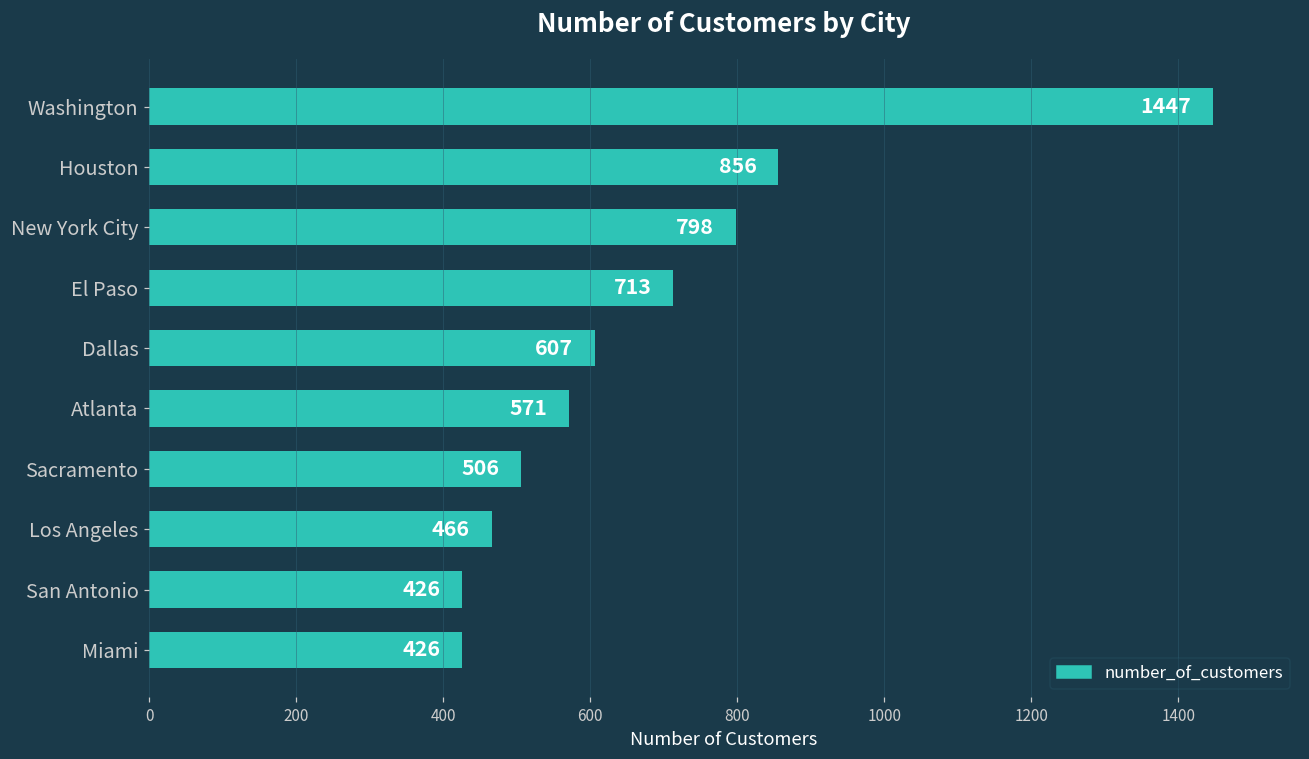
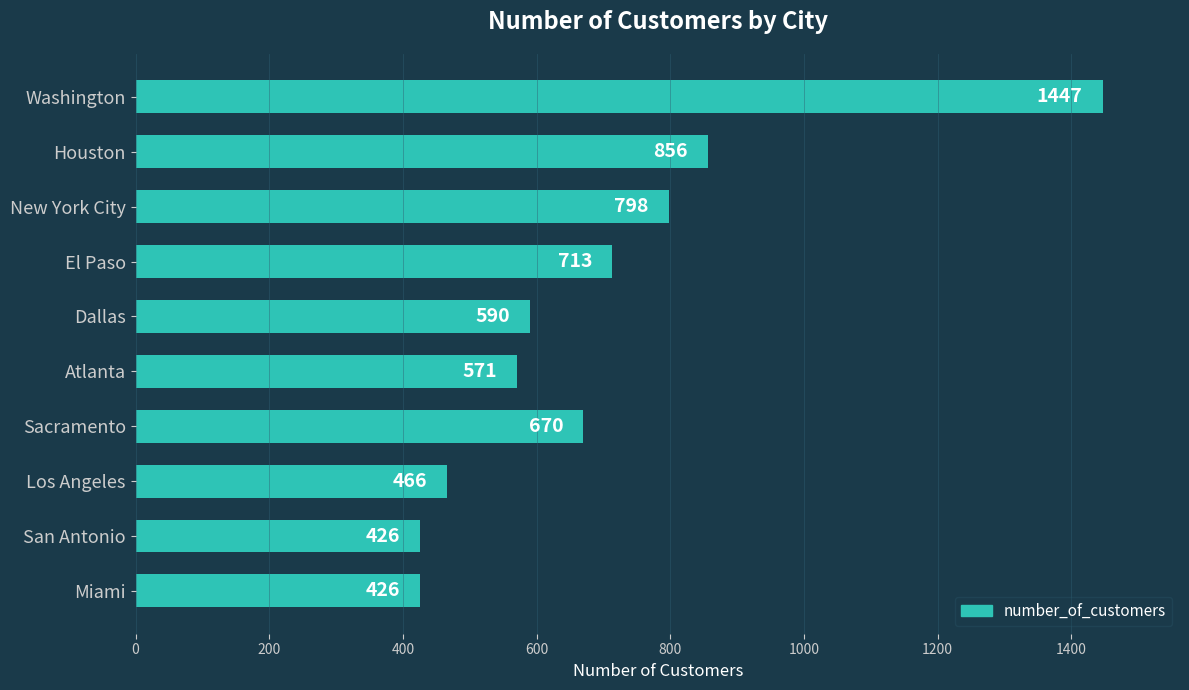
  {
    "Washington": 1447,
    "Houston": 856,
    "New York City": 798,
    "El Paso": 713,
-   "Dallas": 607,
+   "Dallas": 590,
    "Atlanta": 571,
-   "Sacramento": 506,
+   "Sacramento": 670,
    "Los Angeles": 466,
    "San Antonio": 426,
    "Miami": 426
  }
